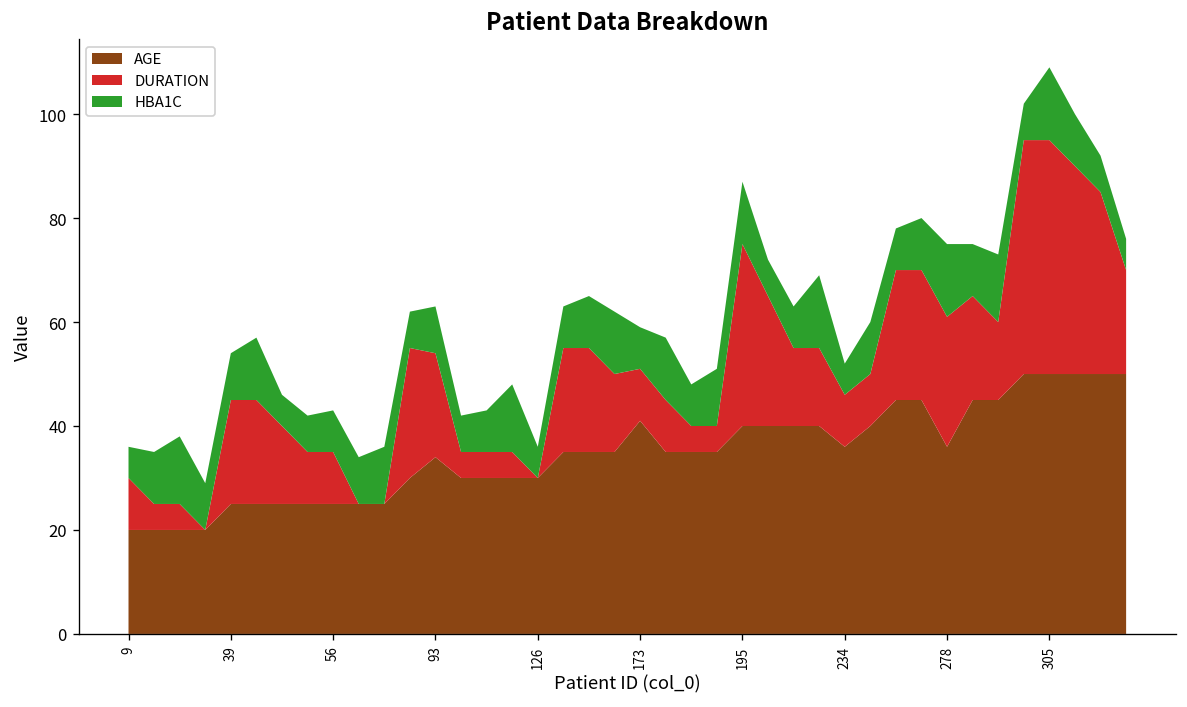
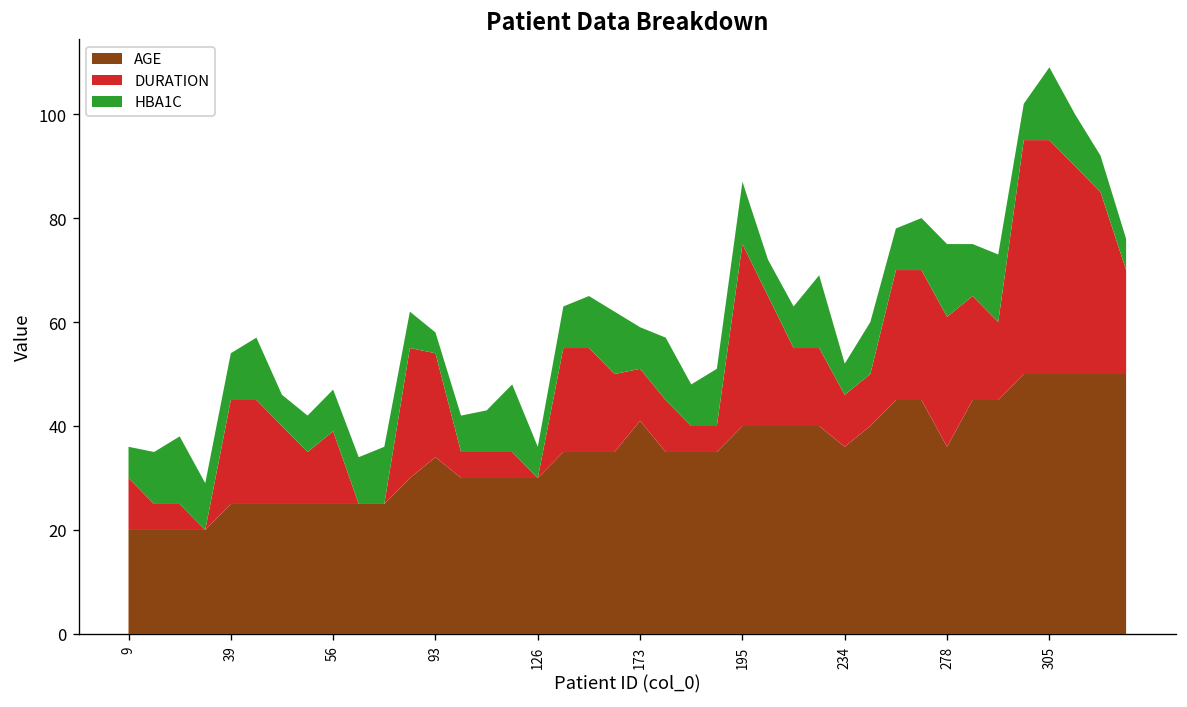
  {
    "DURATION": {
-     "56": 10
+     "56": 14
    },
    "HBA1C": {
      "56": 8,
-     "93": 9,
+     "93": 4,
      "126": 6,
      "173": 8,
      "195": 12,
      "234": 6,
      "278": 14,
      "305": 14
    }
  }
